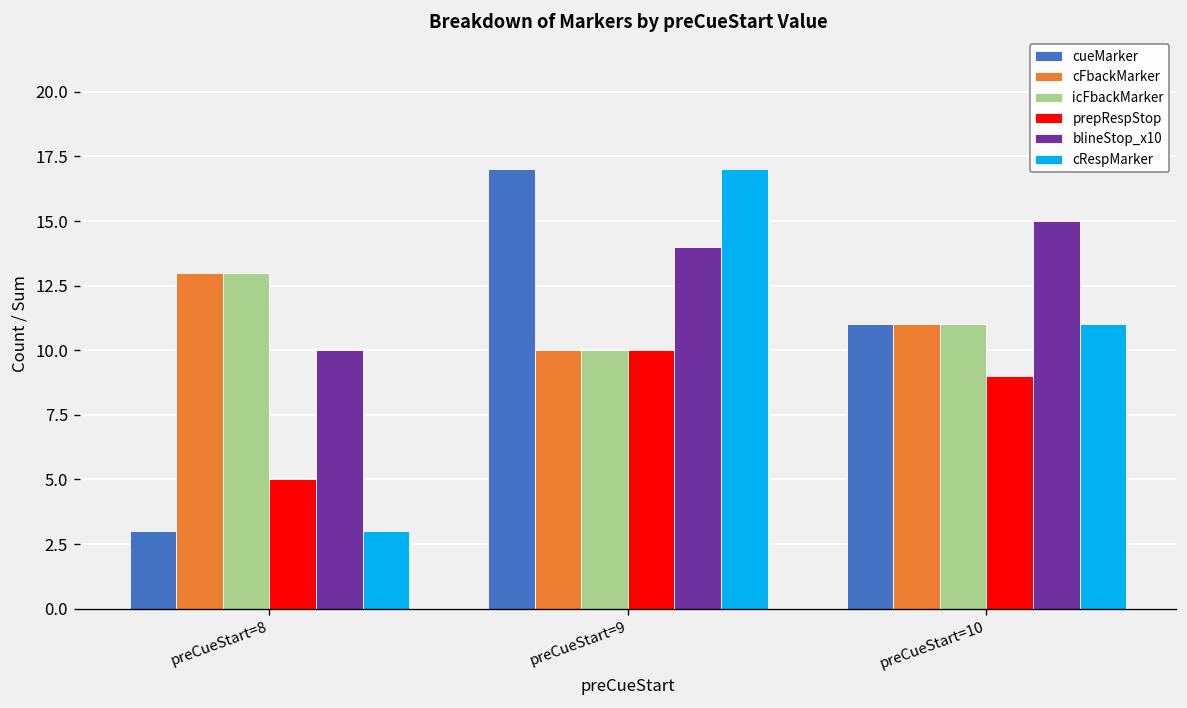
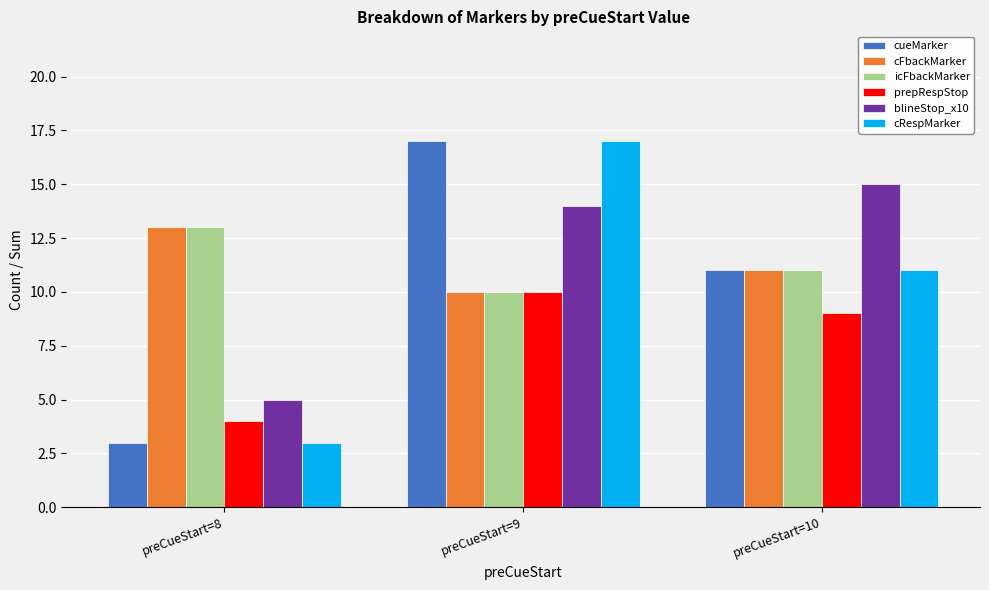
  {
    "cueMarker": {
      "preCueStart=8": 3,
      "preCueStart=9": 17,
      "preCueStart=10": 11
    },
    "cFbackMarker": {
      "preCueStart=8": 13,
      "preCueStart=9": 10,
      "preCueStart=10": 11
    },
    "icFbackMarker": {
      "preCueStart=8": 13,
      "preCueStart=9": 10,
      "preCueStart=10": 11
    },
    "prepRespStop": {
-     "preCueStart=8": 5,
+     "preCueStart=8": 4,
      "preCueStart=9": 10,
      "preCueStart=10": 9
    },
    "blineStop_x10": {
-     "preCueStart=8": 10,
+     "preCueStart=8": 5,
      "preCueStart=9": 14,
      "preCueStart=10": 15
    },
    "cRespMarker": {
      "preCueStart=8": 3,
      "preCueStart=9": 17,
      "preCueStart=10": 11
    }
  }
